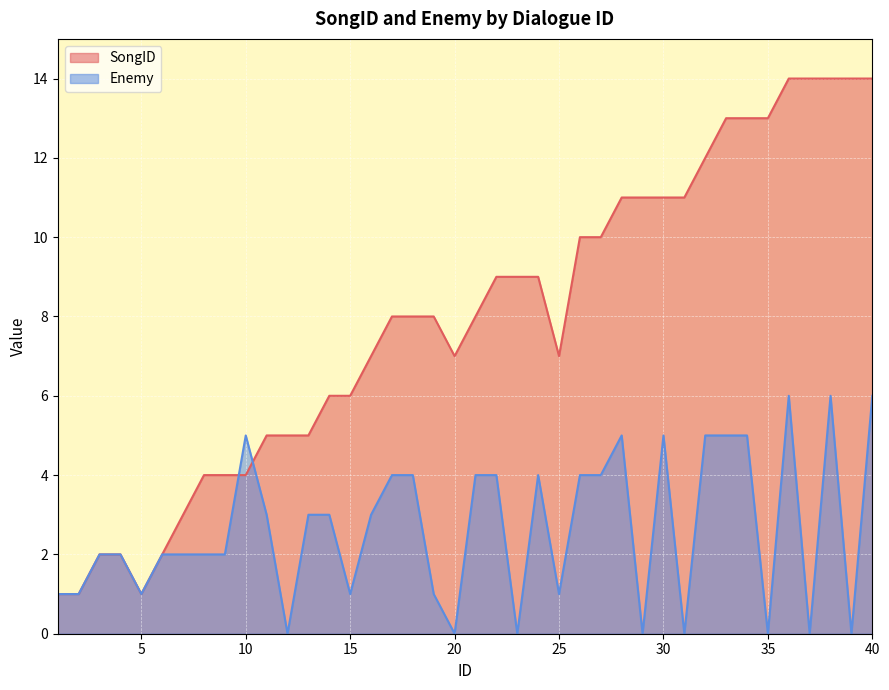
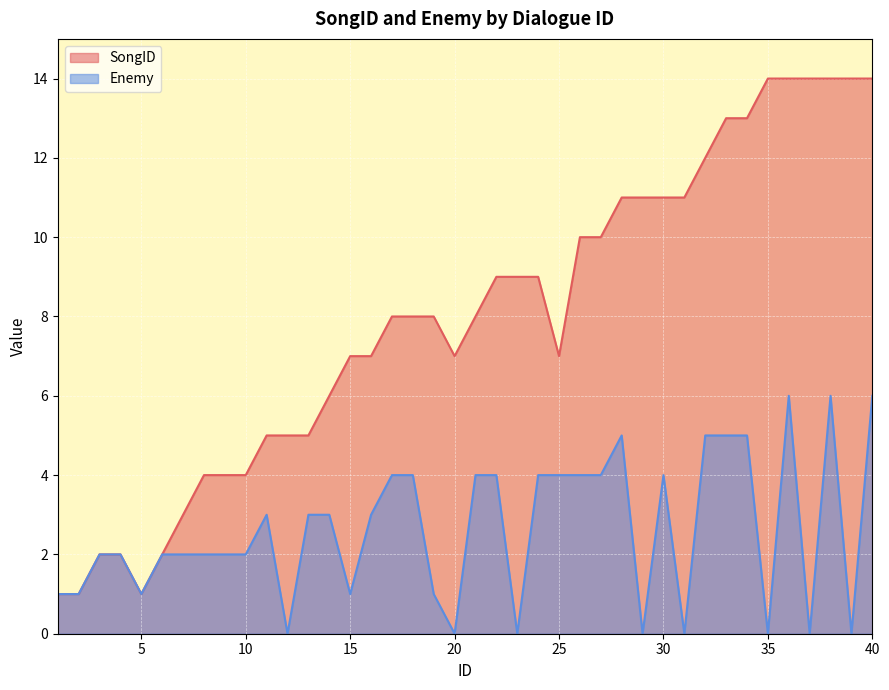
  {
    "SongID": {
      "10": 4,
-     "15": 6,
+     "15": 7,
      "20": 7,
      "25": 7,
      "30": 11,
-     "35": 13,
+     "35": 14,
      "40": 14
    },
    "Enemy": {
-     "10": 5,
+     "10": 2,
      "15": 1,
      "20": 0,
-     "25": 1,
-     "30": 5,
+     "25": 4,
+     "30": 4,
      "35": 0,
      "40": 6
    }
  }
